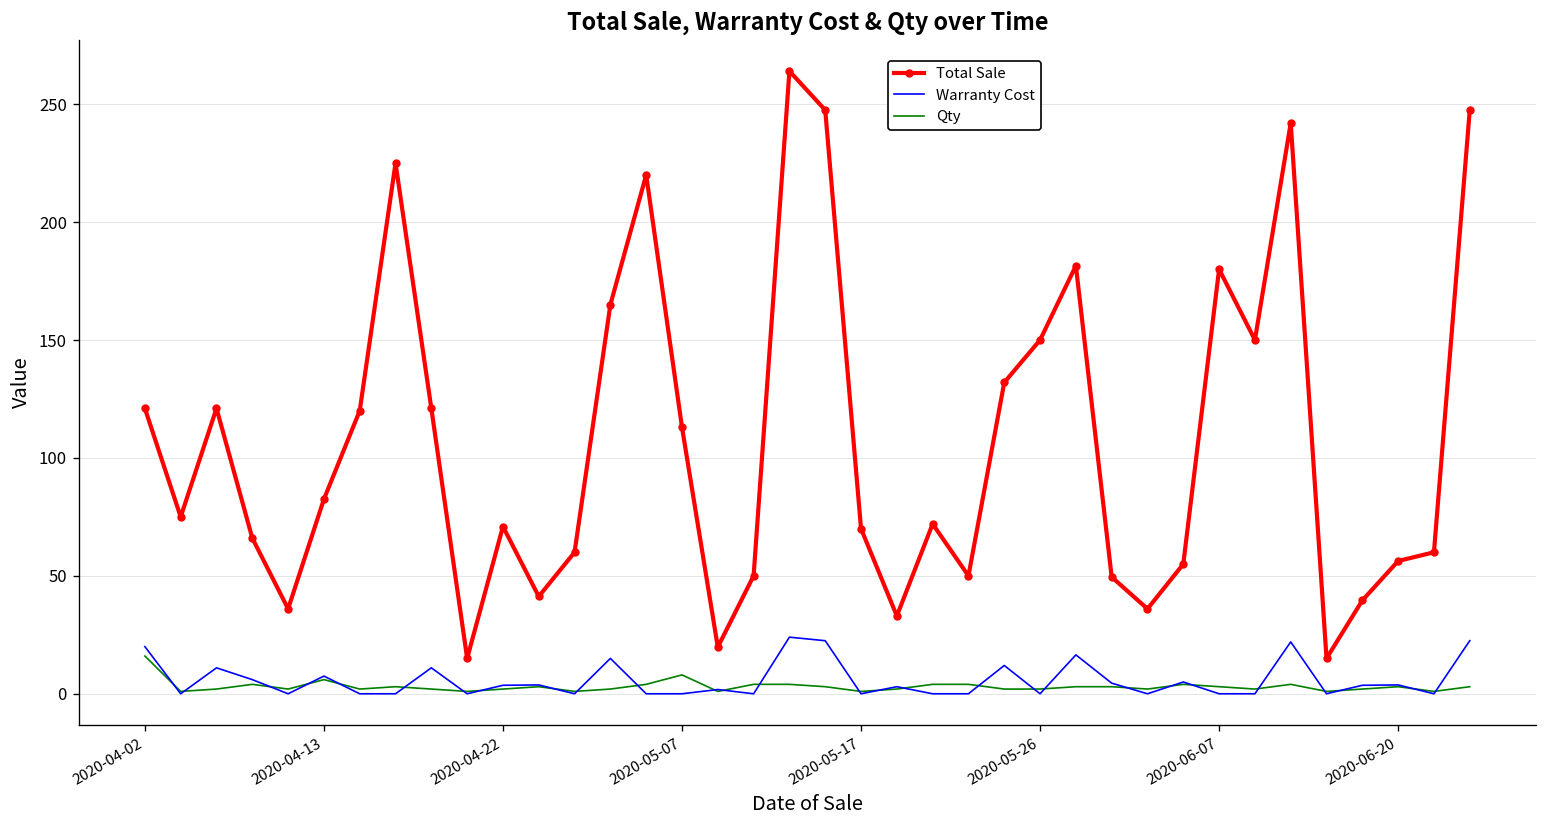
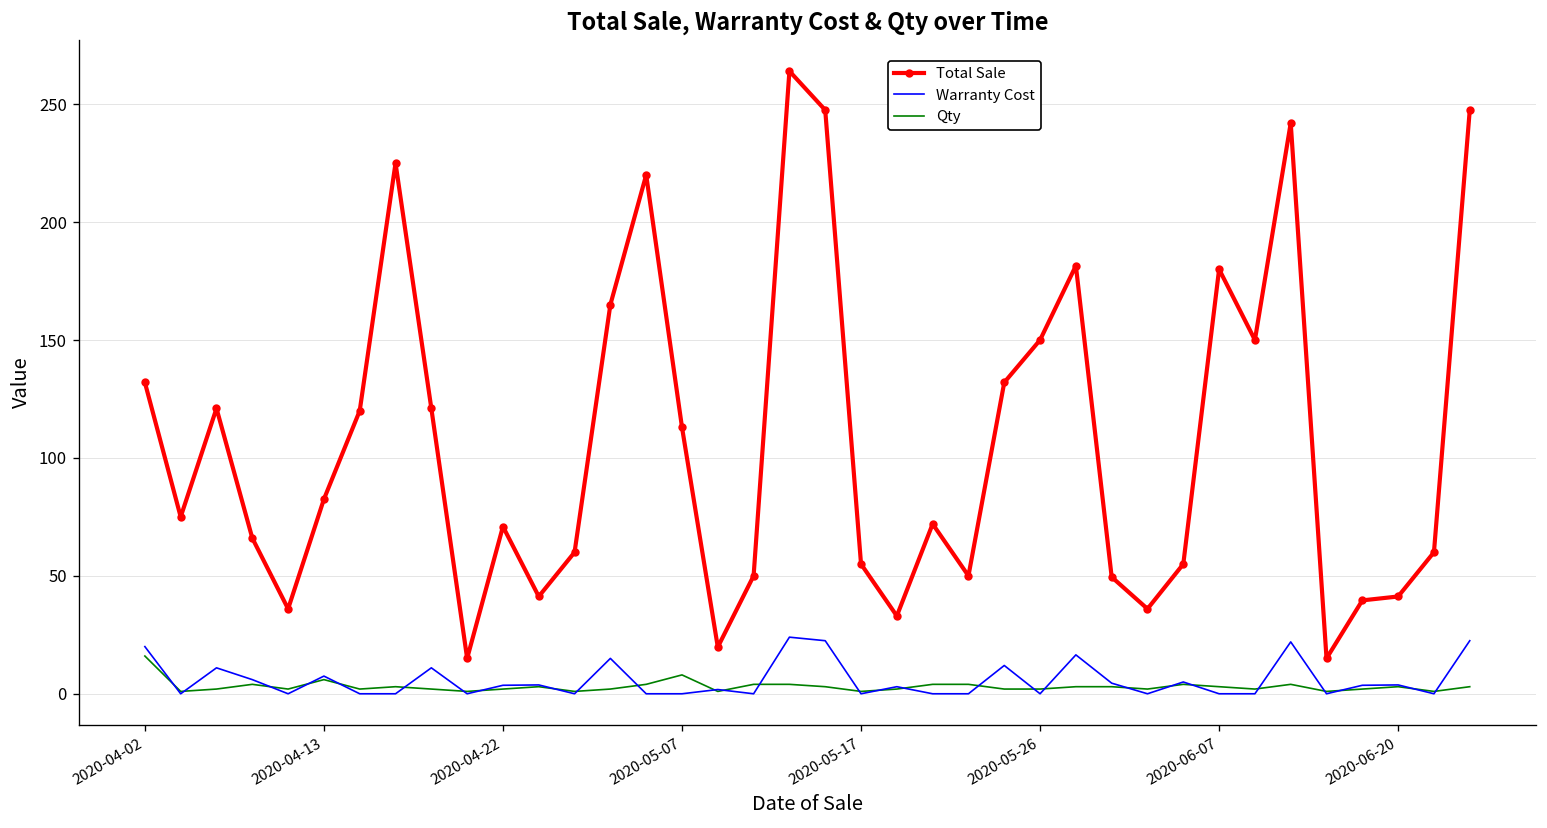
  {
    "Total Sale": {
-     "2020-04-02": 121,
+     "2020-04-02": 132,
      "2020-04-22": 71,
      "2020-05-07": 113,
-     "2020-05-17": 70,
-     "2020-06-20": 56
+     "2020-05-17": 55,
+     "2020-06-20": 41
    },
    "Warranty Cost": {
      "2020-04-02": 20,
      "2020-04-22": 4,
      "2020-05-07": 0
    },
    "Qty": {
      "2020-04-02": 16,
      "2020-04-22": 2,
      "2020-05-07": 8
    }
  }
